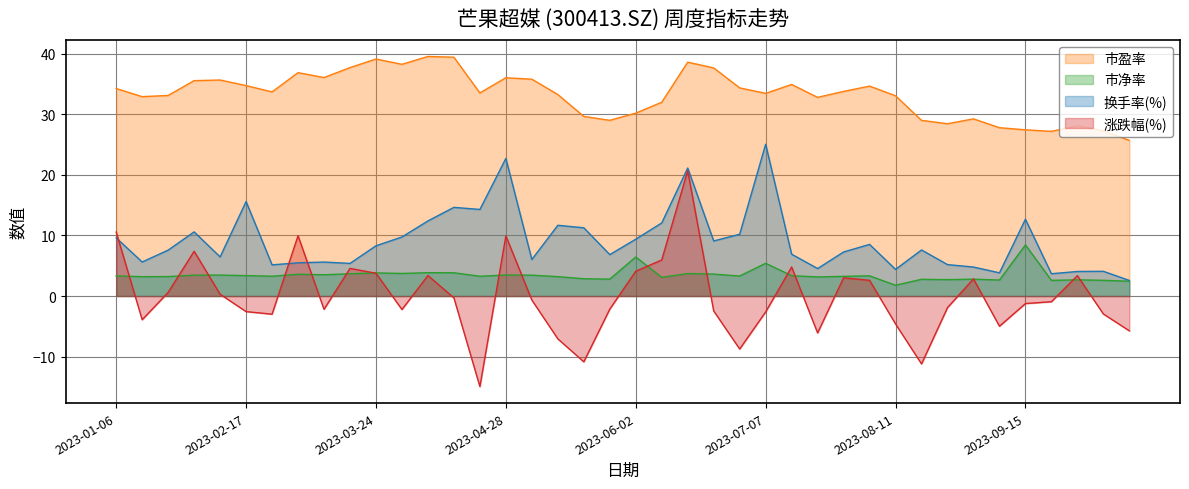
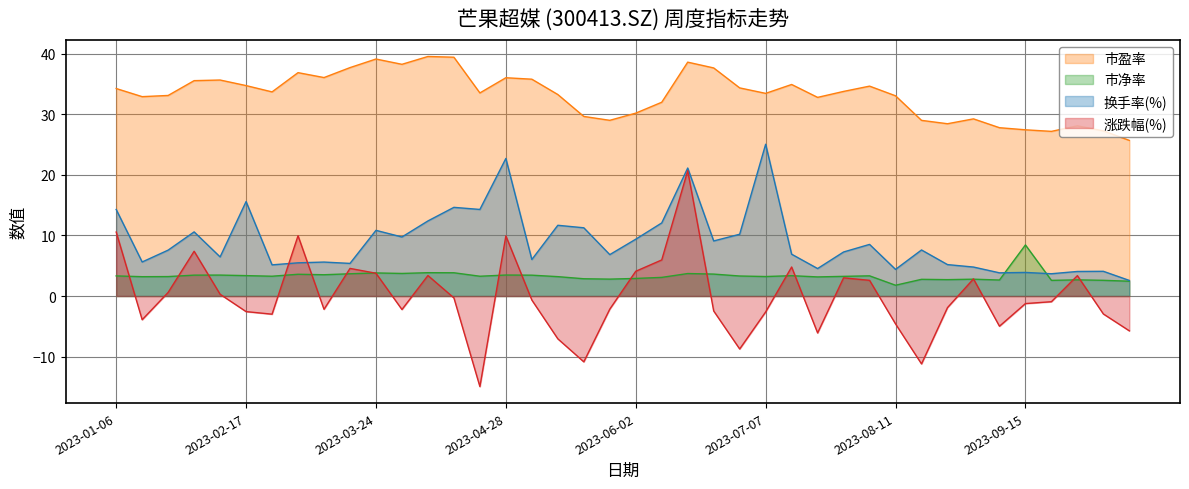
  {
    "市净率": {
      "2023-01-06": 3,
      "2023-02-17": 3,
      "2023-04-28": 3,
-     "2023-06-02": 6,
-     "2023-07-07": 5,
+     "2023-06-02": 3,
+     "2023-07-07": 3,
      "2023-08-11": 2,
      "2023-09-15": 8
    },
    "换手率(%)": {
-     "2023-01-06": 10,
+     "2023-01-06": 14,
      "2023-02-17": 16,
-     "2023-03-24": 8,
+     "2023-03-24": 11,
      "2023-04-28": 23,
      "2023-06-02": 9,
      "2023-07-07": 25,
      "2023-08-11": 4,
-     "2023-09-15": 13
+     "2023-09-15": 4
    }
  }
